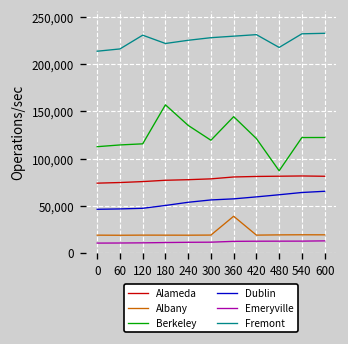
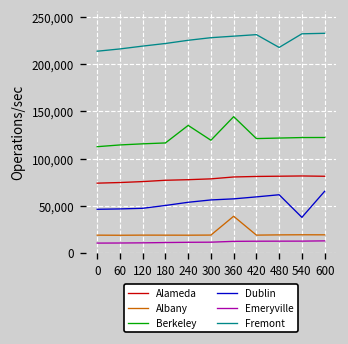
  {
    "Alameda": {
      "0": "70,000",
      "60": "70,000",
      "120": "80,000",
      "180": "80,000",
      "240": "80,000",
      "300": "80,000",
      "360": "80,000",
      "420": "80,000",
      "480": "80,000",
      "540": "80,000",
      "600": "80,000"
    },
    "Albany": {
      "0": "20,000",
      "60": "20,000",
      "120": "20,000",
      "180": "20,000",
      "240": "20,000",
      "300": "20,000",
      "360": "40,000",
      "420": "20,000",
      "480": "20,000",
      "540": "20,000",
      "600": "20,000"
    },
    "Berkeley": {
      "0": "110,000",
      "60": "110,000",
      "120": "120,000",
-     "180": "160,000",
+     "180": "120,000",
      "240": "140,000",
      "300": "120,000",
      "360": "140,000",
      "420": "120,000",
-     "480": "90,000",
+     "480": "120,000",
      "540": "120,000",
      "600": "120,000"
    },
    "Dublin": {
      "0": "50,000",
      "60": "50,000",
      "120": "50,000",
      "180": "50,000",
      "240": "50,000",
      "300": "60,000",
      "360": "60,000",
      "420": "60,000",
      "480": "60,000",
-     "540": "60,000",
+     "540": "40,000",
      "600": "70,000"
    },
    "Emeryville": {
      "0": "10,000",
      "60": "10,000",
      "120": "10,000",
      "180": "10,000",
      "240": "10,000",
      "300": "10,000",
      "360": "10,000",
      "420": "10,000",
      "480": "10,000",
      "540": "10,000",
      "600": "10,000"
    },
    "Fremont": {
      "0": "210,000",
      "60": "220,000",
-     "120": "230,000",
+     "120": "220,000",
      "180": "220,000",
      "240": "230,000",
      "300": "230,000",
      "360": "230,000",
      "420": "230,000",
      "480": "220,000",
      "540": "230,000",
      "600": "230,000"
    }
  }
